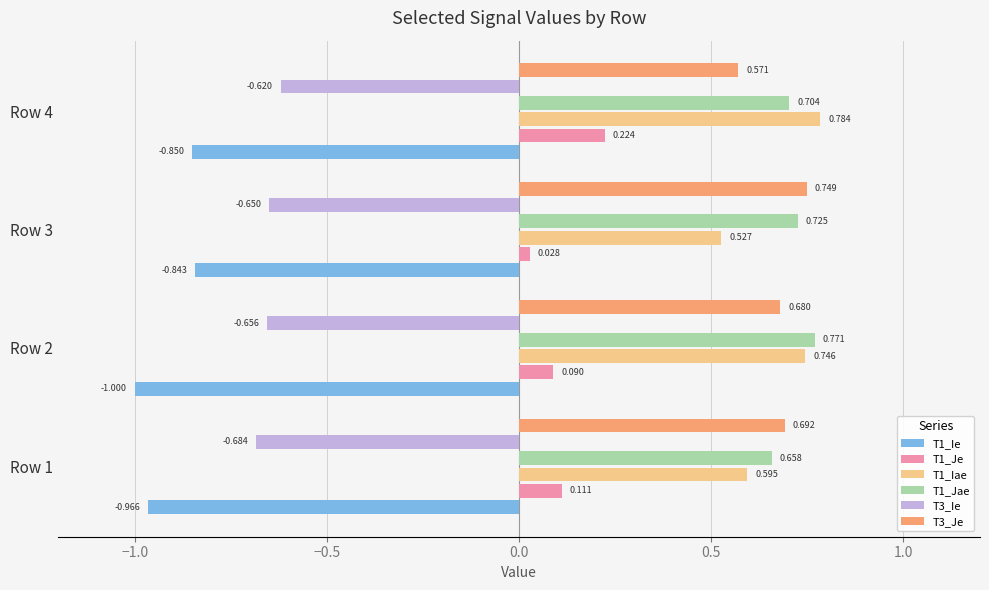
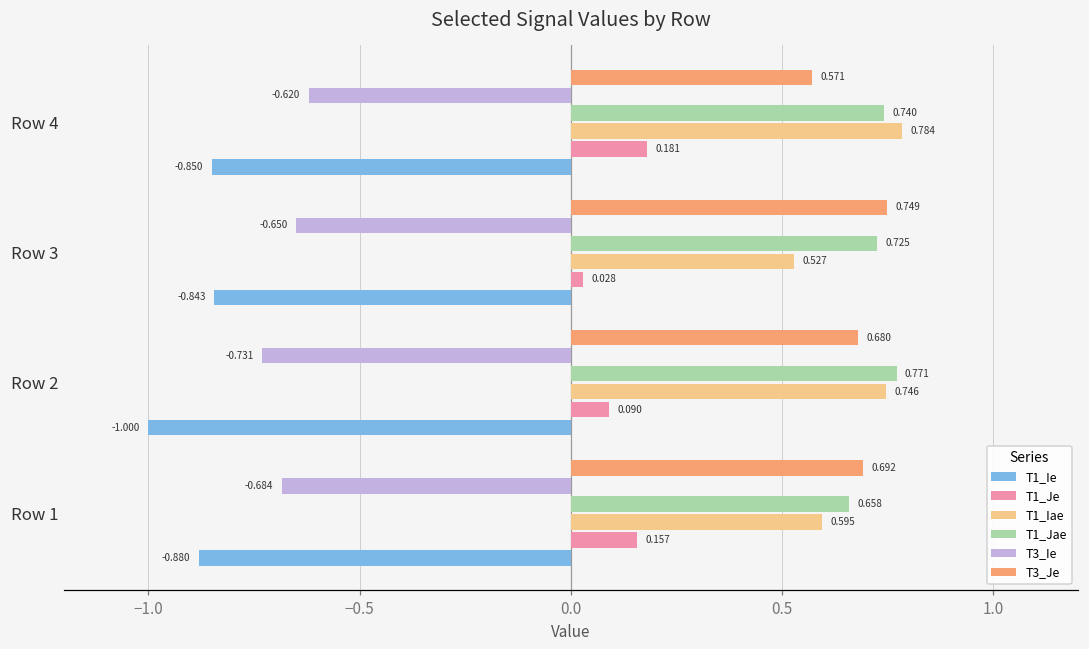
  {
    "T1_Ie": {
      "Row 4": -0.850,
      "Row 3": -0.843,
      "Row 2": -1.000,
-     "Row 1": -0.966
+     "Row 1": -0.880
    },
    "T1_Je": {
-     "Row 4": 0.224,
+     "Row 4": 0.181,
      "Row 3": 0.028,
      "Row 2": 0.090,
-     "Row 1": 0.111
+     "Row 1": 0.157
    },
    "T1_Jae": {
-     "Row 4": 0.704,
+     "Row 4": 0.740,
      "Row 3": 0.725,
      "Row 2": 0.771,
      "Row 1": 0.658
    },
    "T3_Ie": {
      "Row 4": -0.620,
      "Row 3": -0.650,
-     "Row 2": -0.656,
+     "Row 2": -0.731,
      "Row 1": -0.684
    }
  }
